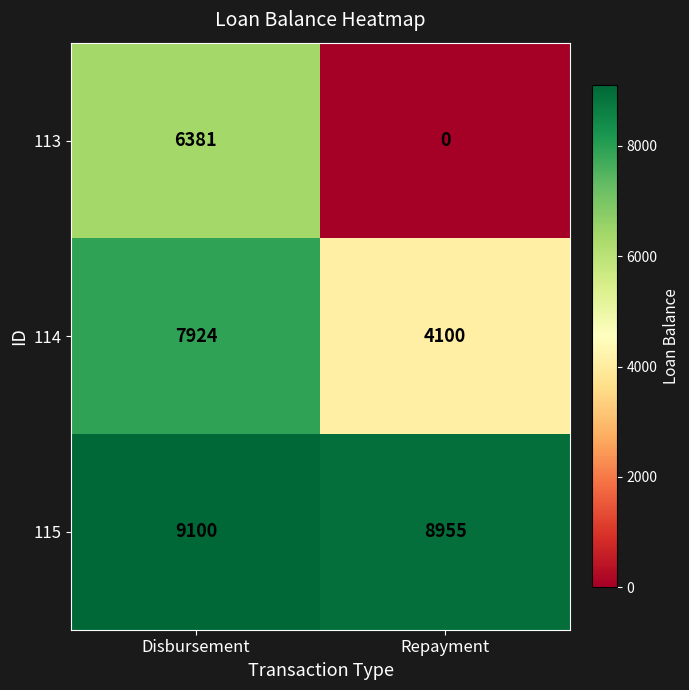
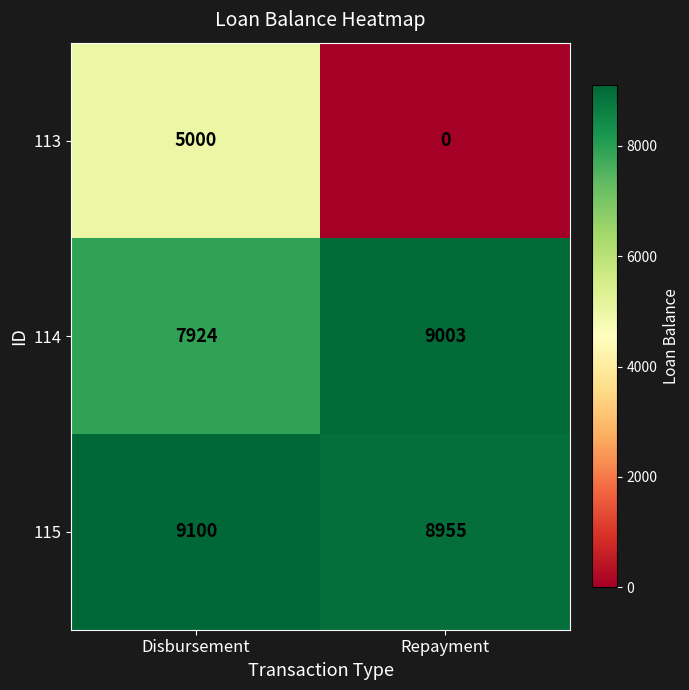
  {
    "113": {
-     "Disbursement": 6381,
+     "Disbursement": 5000,
      "Repayment": 0
    },
    "114": {
      "Disbursement": 7924,
-     "Repayment": 4100
+     "Repayment": 9003
    },
    "115": {
      "Disbursement": 9100,
      "Repayment": 8955
    }
  }
